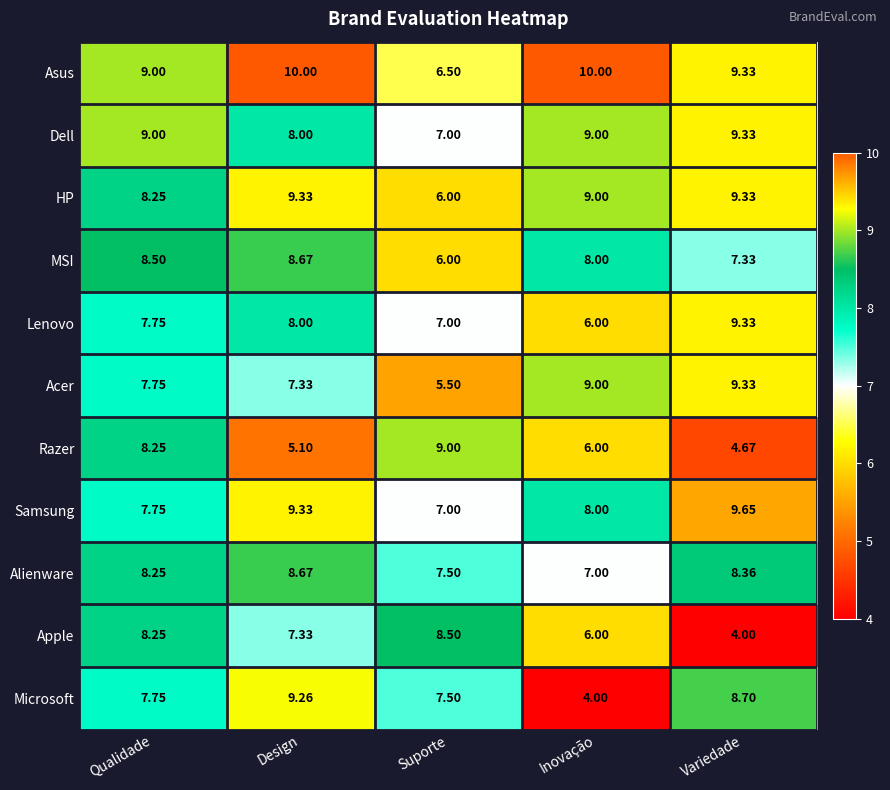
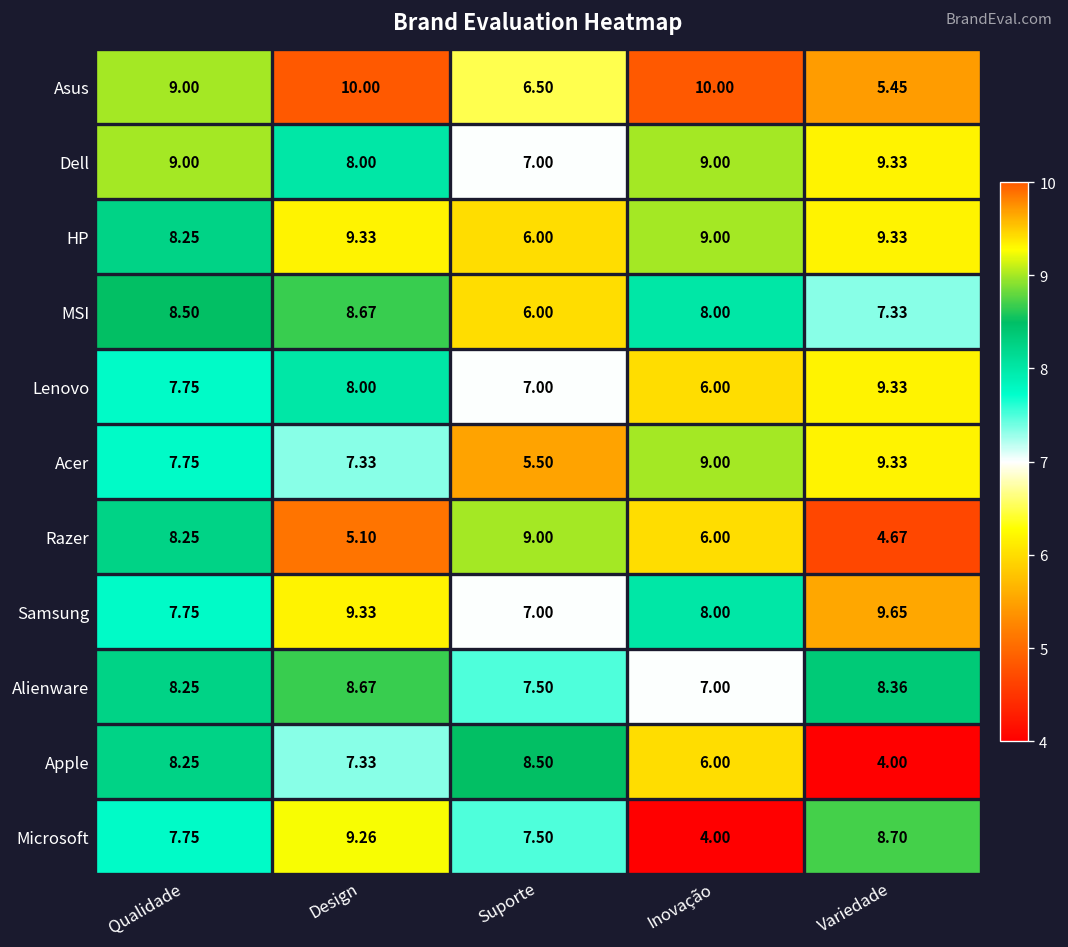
  {
    "Asus": {
      "Qualidade": 9.00,
      "Design": 10.00,
      "Suporte": 6.50,
      "Inovação": 10.00,
-     "Variedade": 9.33
+     "Variedade": 5.45
    },
    "Dell": {
      "Qualidade": 9.00,
      "Design": 8.00,
      "Suporte": 7.00,
      "Inovação": 9.00,
      "Variedade": 9.33
    },
    "HP": {
      "Qualidade": 8.25,
      "Design": 9.33,
      "Suporte": 6.00,
      "Inovação": 9.00,
      "Variedade": 9.33
    },
    "MSI": {
      "Qualidade": 8.50,
      "Design": 8.67,
      "Suporte": 6.00,
      "Inovação": 8.00,
      "Variedade": 7.33
    },
    "Lenovo": {
      "Qualidade": 7.75,
      "Design": 8.00,
      "Suporte": 7.00,
      "Inovação": 6.00,
      "Variedade": 9.33
    },
    "Acer": {
      "Qualidade": 7.75,
      "Design": 7.33,
      "Suporte": 5.50,
      "Inovação": 9.00,
      "Variedade": 9.33
    },
    "Razer": {
      "Qualidade": 8.25,
      "Design": 5.10,
      "Suporte": 9.00,
      "Inovação": 6.00,
      "Variedade": 4.67
    },
    "Samsung": {
      "Qualidade": 7.75,
      "Design": 9.33,
      "Suporte": 7.00,
      "Inovação": 8.00,
      "Variedade": 9.65
    },
    "Alienware": {
      "Qualidade": 8.25,
      "Design": 8.67,
      "Suporte": 7.50,
      "Inovação": 7.00,
      "Variedade": 8.36
    },
    "Apple": {
      "Qualidade": 8.25,
      "Design": 7.33,
      "Suporte": 8.50,
      "Inovação": 6.00,
      "Variedade": 4.00
    },
    "Microsoft": {
      "Qualidade": 7.75,
      "Design": 9.26,
      "Suporte": 7.50,
      "Inovação": 4.00,
      "Variedade": 8.70
    }
  }
